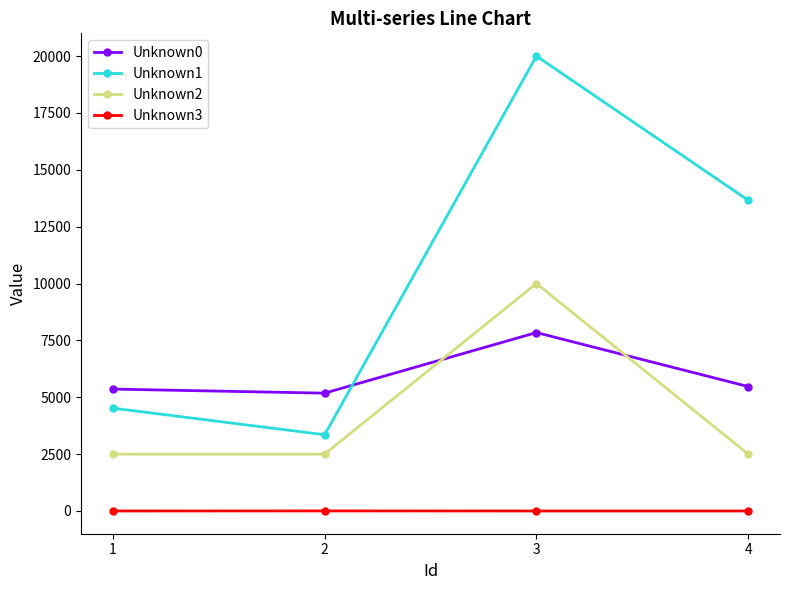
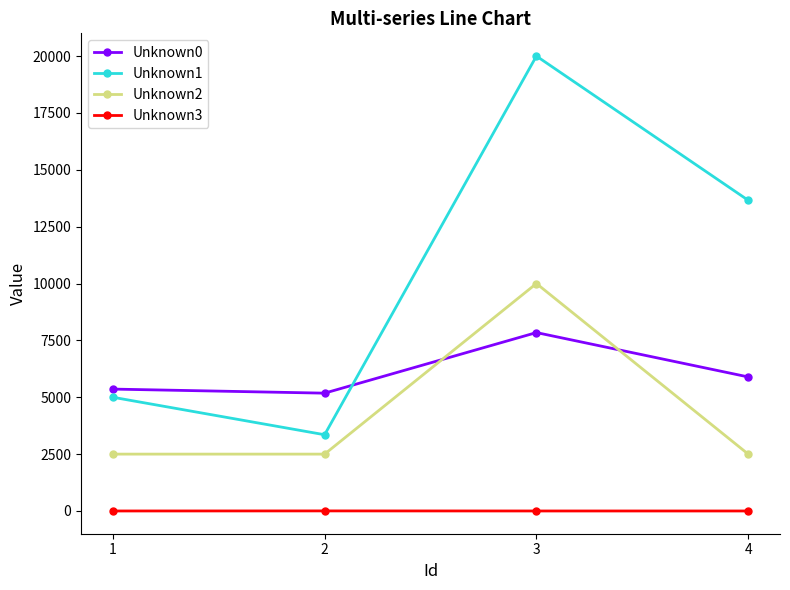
  {
    "Unknown0": {
      "1": 5400,
      "2": 5200,
      "3": 7800,
-     "4": 5500
+     "4": 5900
    },
    "Unknown1": {
-     "1": 4500,
+     "1": 5000,
      "2": 3400,
      "3": 20000,
      "4": 13700
    },
    "Unknown2": {
      "1": 2500,
      "2": 2500,
      "3": 10000,
      "4": 2500
    },
    "Unknown3": {
      "1": 0,
      "2": 0,
      "3": 0,
      "4": 0
    }
  }
